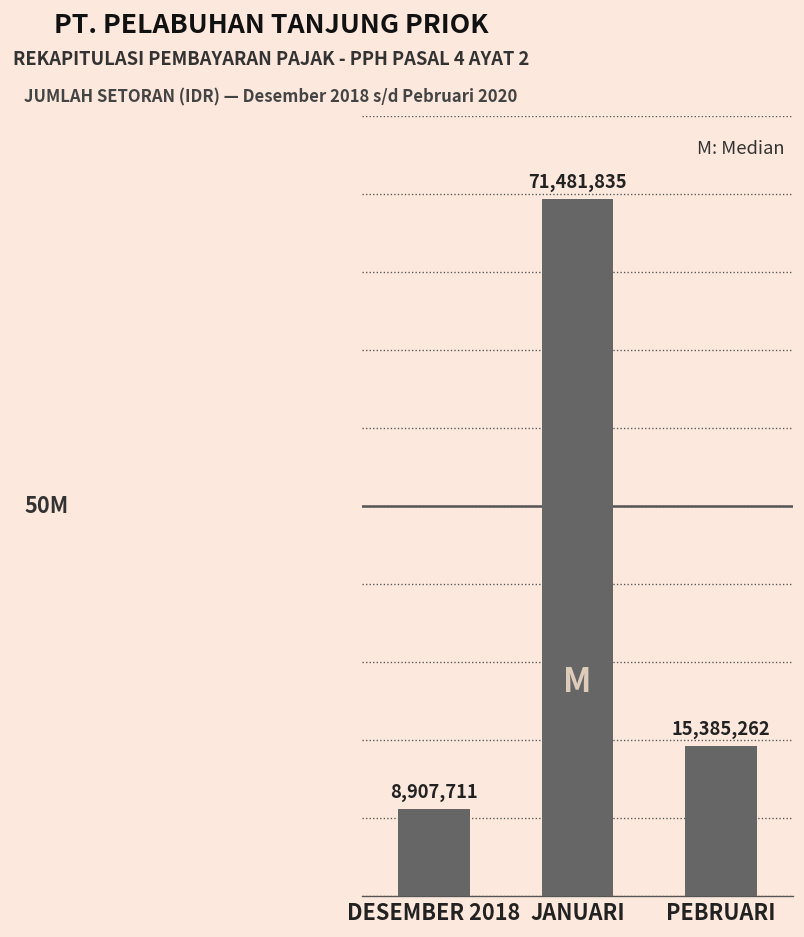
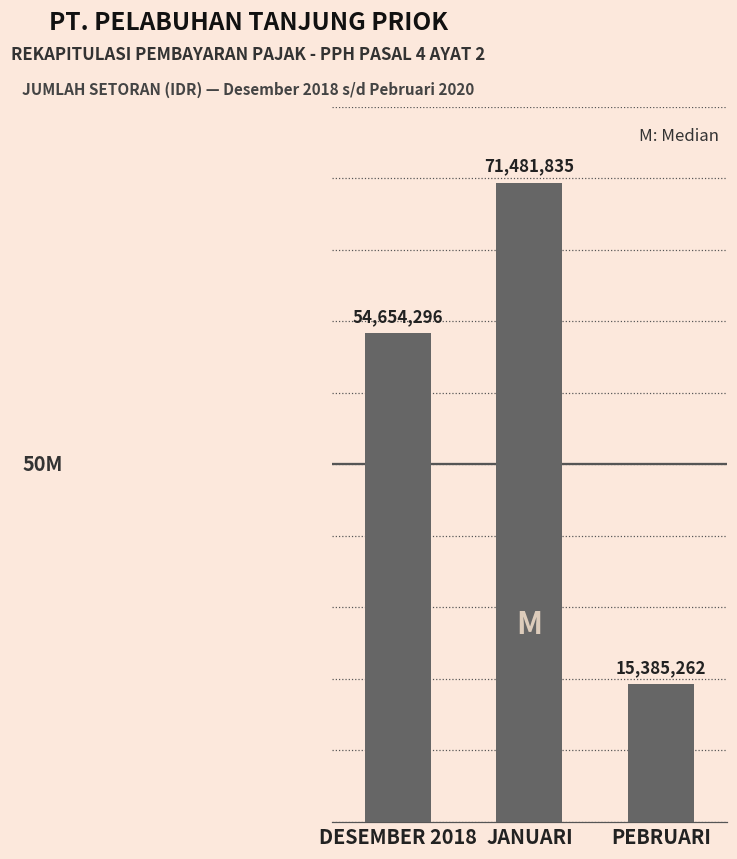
  {
-   "DESEMBER 2018": "8,907,711",
+   "DESEMBER 2018": "54,654,296",
    "JANUARI": "71,481,835",
    "PEBRUARI": "15,385,262"
  }
